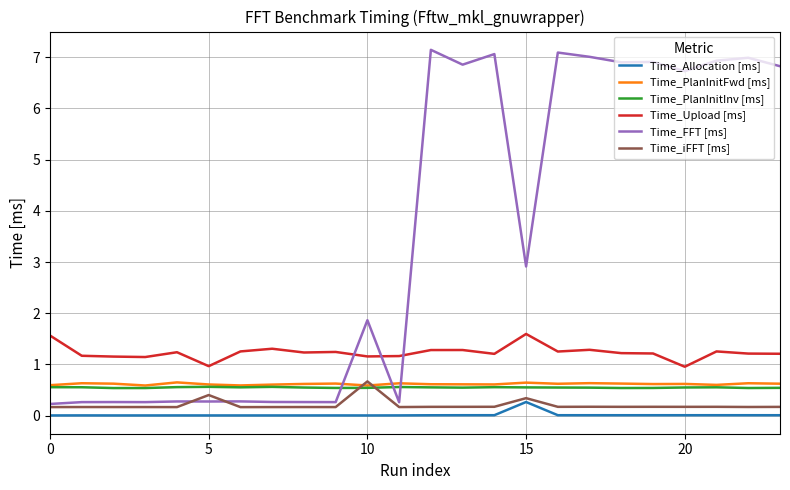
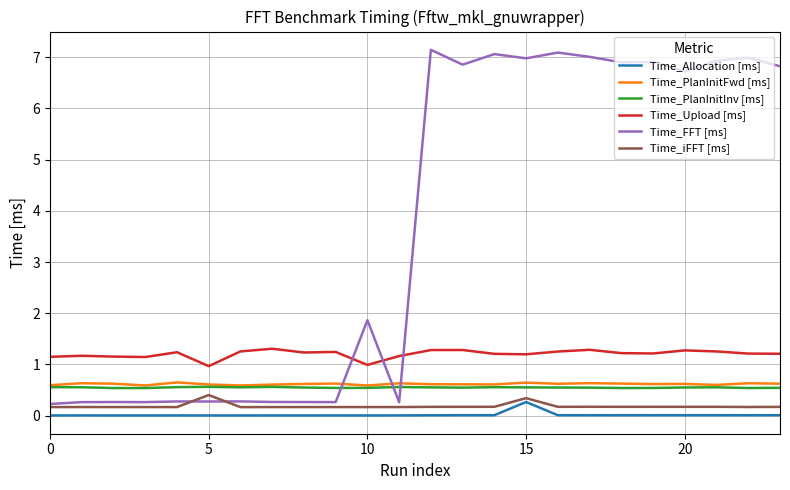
  {
    "Time_Allocation [ms]": {
      "0": 0.0,
      "5": 0.0,
      "10": 0.0,
      "15": 0.3,
      "20": 0.0
    },
    "Time_PlanInitFwd [ms]": {
      "15": 0.6,
      "20": 0.6
    },
    "Time_PlanInitInv [ms]": {
      "15": 0.6,
      "20": 0.6
    },
    "Time_Upload [ms]": {
-     "0": 1.6,
+     "0": 1.1,
      "5": 1.0,
-     "10": 1.2,
-     "15": 1.6,
-     "20": 1.0
+     "10": 1.0,
+     "15": 1.2,
+     "20": 1.3
    },
    "Time_FFT [ms]": {
      "0": 0.2,
      "5": 0.3,
      "10": 1.9,
-     "15": 2.9
+     "15": 7.0
    },
    "Time_iFFT [ms]": {
      "0": 0.2,
      "5": 0.4,
-     "10": 0.7,
+     "10": 0.2,
      "15": 0.3,
      "20": 0.2
    }
  }
